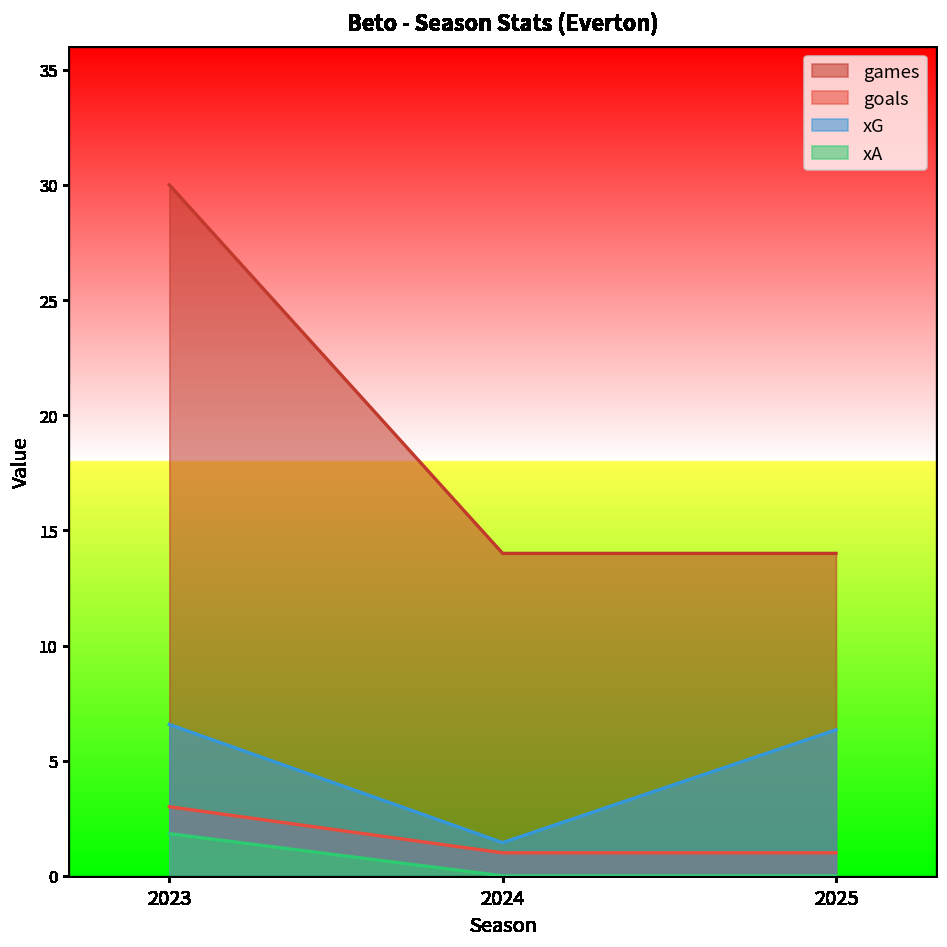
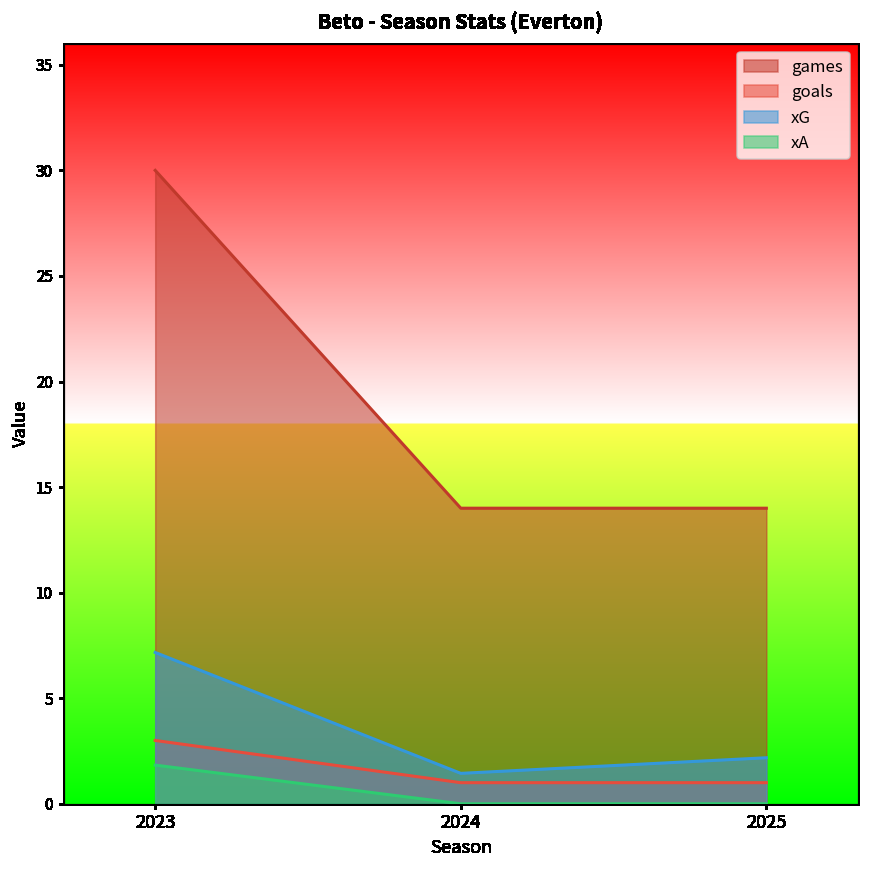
  {
    "xG": {
-     "2023": 6.6,
+     "2023": 7.2,
      "2024": 1.4,
-     "2025": 6.3
+     "2025": 2.2
    },
    "xA": {
      "2023": 1.8,
      "2024": 0.0,
      "2025": 0.0
    }
  }
